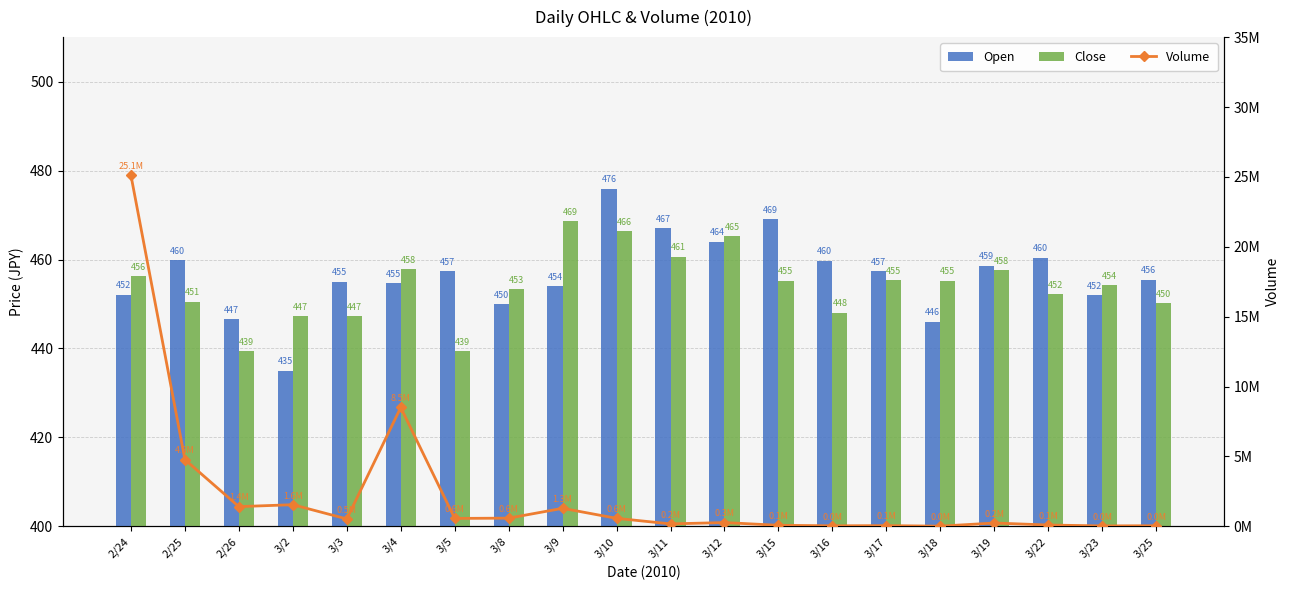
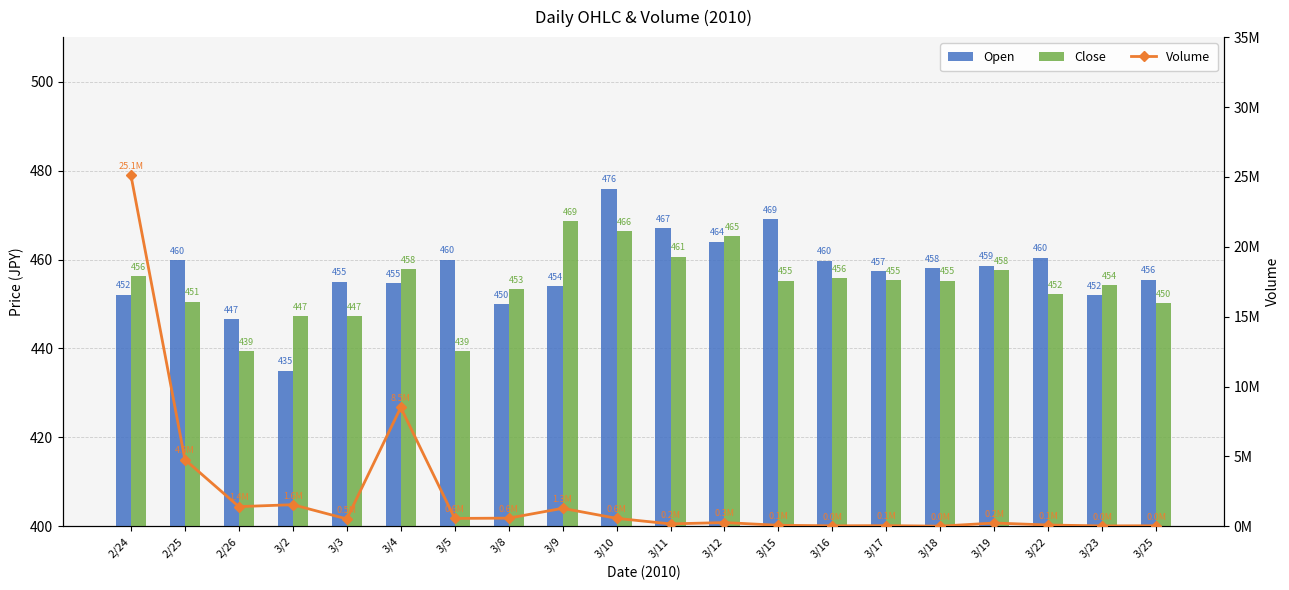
  {
    "Open": {
      "2/24": "452",
      "2/25": "460",
      "2/26": "447",
      "3/2": "435",
      "3/3": "455",
      "3/4": "455",
-     "3/5": "457",
+     "3/5": "460",
      "3/8": "450",
      "3/9": "454",
      "3/10": "476",
      "3/11": "467",
      "3/12": "464",
      "3/15": "469",
      "3/16": "460",
      "3/17": "457",
-     "3/18": "446",
+     "3/18": "458",
      "3/19": "459",
      "3/22": "460",
      "3/23": "452",
      "3/25": "456"
    },
    "Close": {
      "2/24": "456",
      "2/25": "451",
      "2/26": "439",
      "3/2": "447",
      "3/3": "447",
      "3/4": "458",
      "3/5": "439",
      "3/8": "453",
      "3/9": "469",
      "3/10": "466",
      "3/11": "461",
      "3/12": "465",
      "3/15": "455",
-     "3/16": "448",
+     "3/16": "456",
      "3/17": "455",
      "3/18": "455",
      "3/19": "458",
      "3/22": "452",
      "3/23": "454",
      "3/25": "450"
    },
    "Volume": {
      "2/24": "25.1M",
      "2/25": "4.8M",
      "2/26": "1.4M",
      "3/2": "1.6M",
      "3/3": "0.5M",
      "3/4": "8.5M",
      "3/5": "0.6M",
      "3/8": "0.6M",
      "3/9": "1.3M",
      "3/10": "0.6M",
      "3/11": "0.2M",
      "3/12": "0.3M",
      "3/15": "0.1M",
      "3/17": "0.1M",
      "3/19": "0.2M",
      "3/22": "0.1M"
    }
  }
